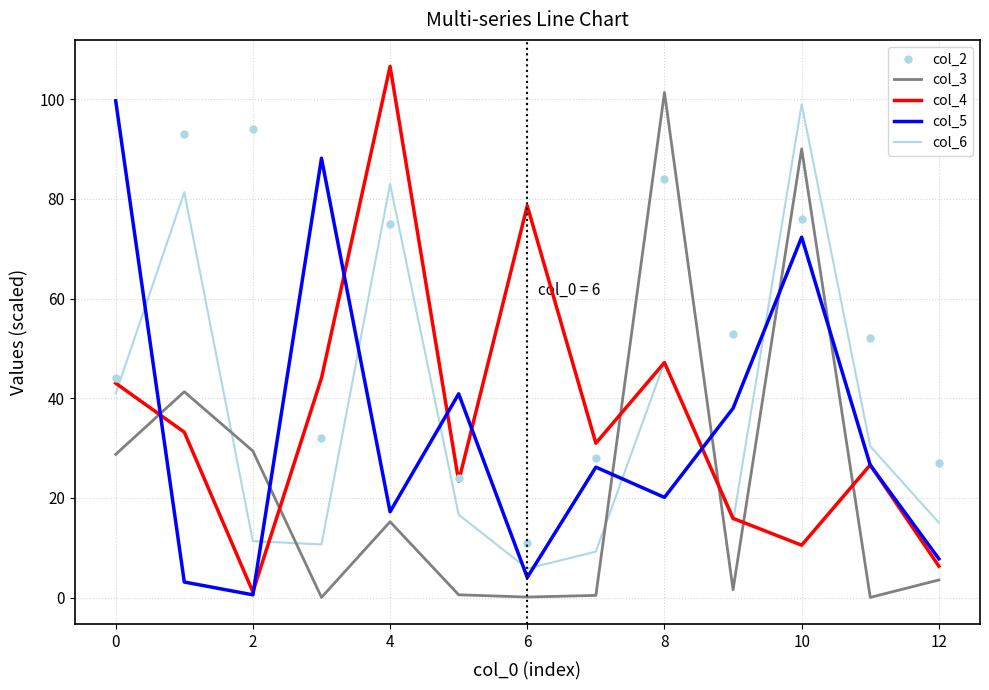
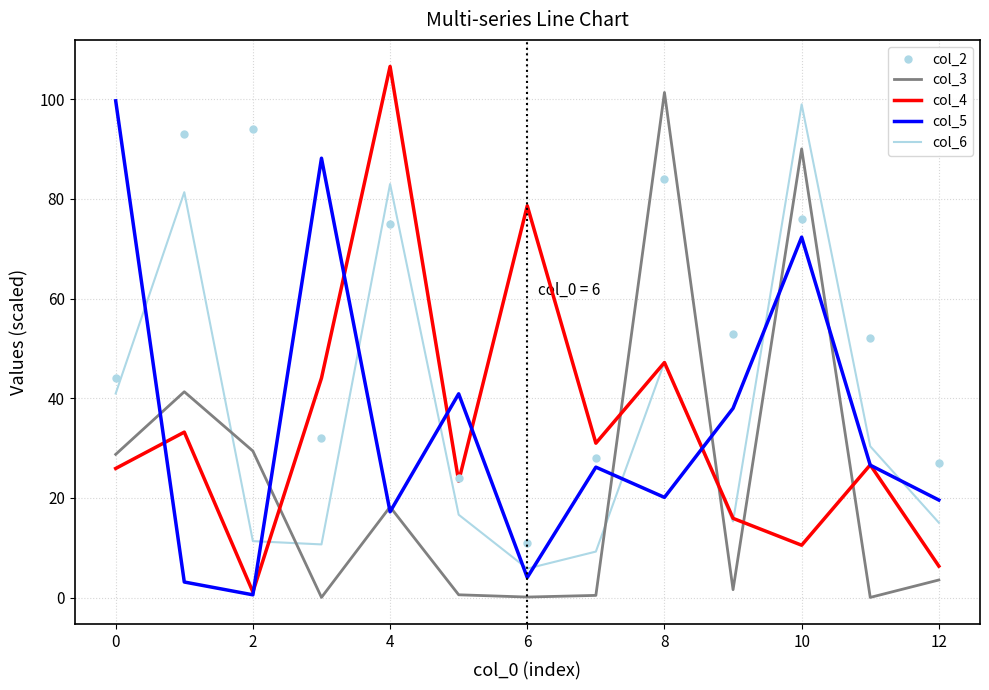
  {
    "col_3": {
      "0": 29,
      "2": 29,
-     "4": 15,
+     "4": 18,
      "6": 0,
      "8": 101,
      "10": 90,
      "12": 4
    },
    "col_4": {
-     "0": 43,
+     "0": 26,
      "2": 1,
      "4": 107,
      "6": 79,
      "10": 11,
      "12": 6
    },
    "col_5": {
      "0": 100,
      "2": 1,
      "4": 17,
      "6": 4,
      "8": 20,
      "10": 72,
-     "12": 8
+     "12": 20
    }
  }
